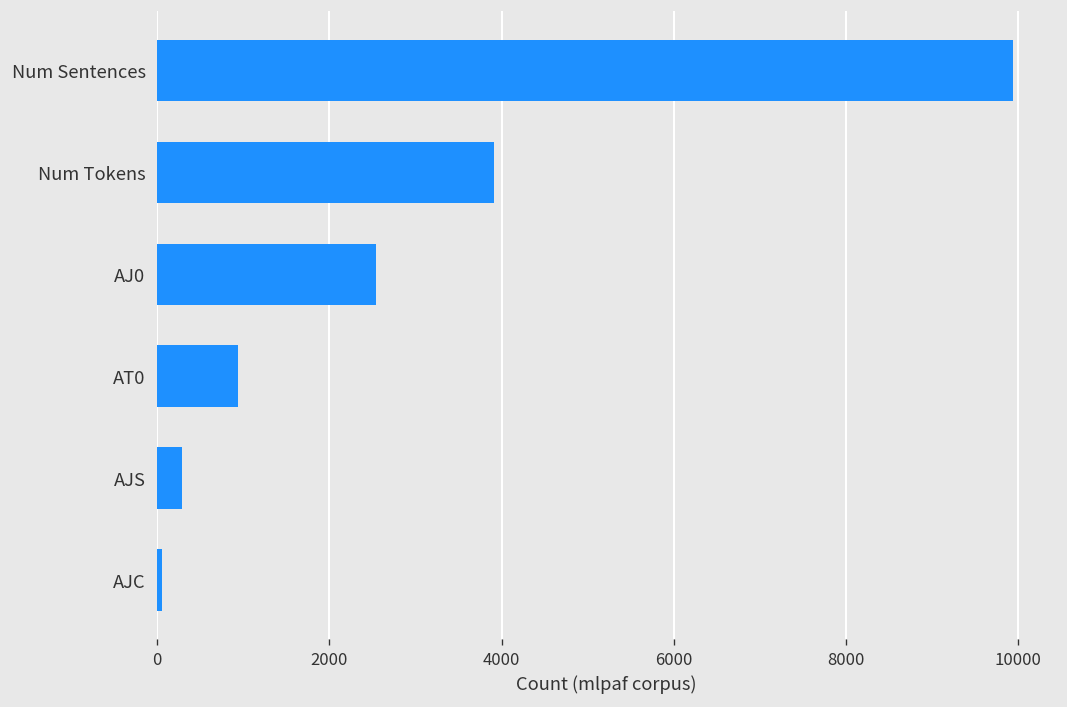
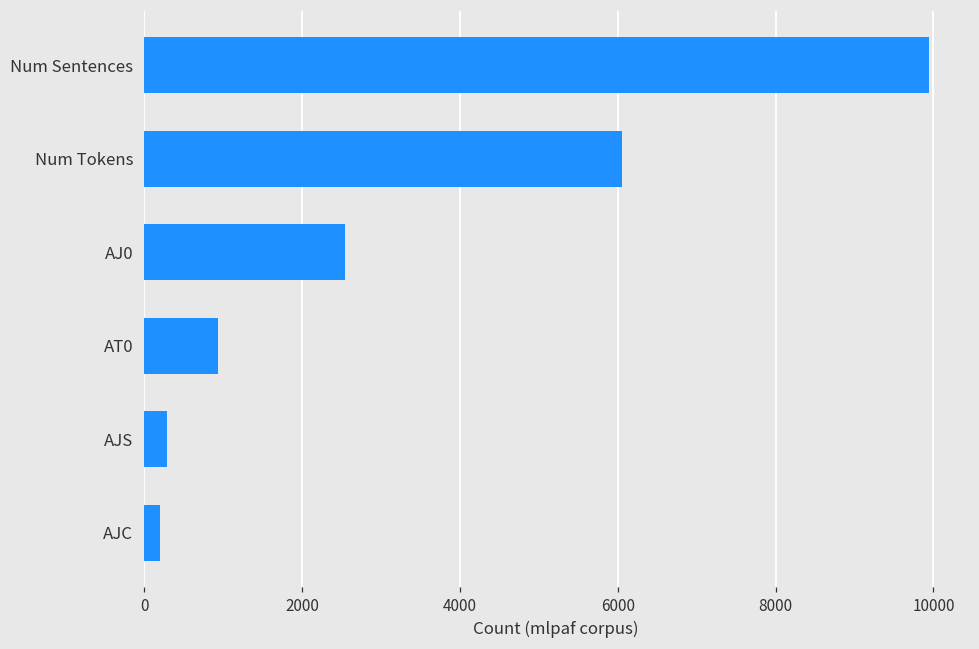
  {
    "Num Sentences": 9900,
-   "Num Tokens": 3900,
+   "Num Tokens": 6100,
    "AJ0": 2500,
    "AT0": 900,
    "AJS": 300,
-   "AJC": 100
+   "AJC": 200
  }
